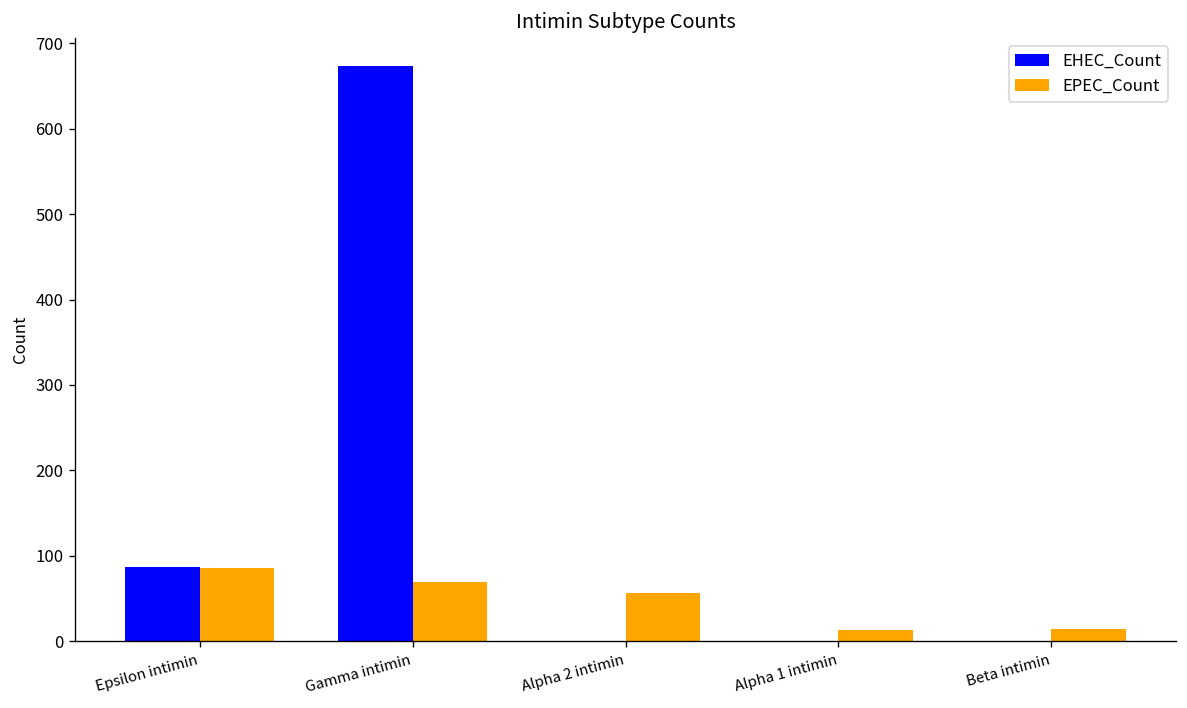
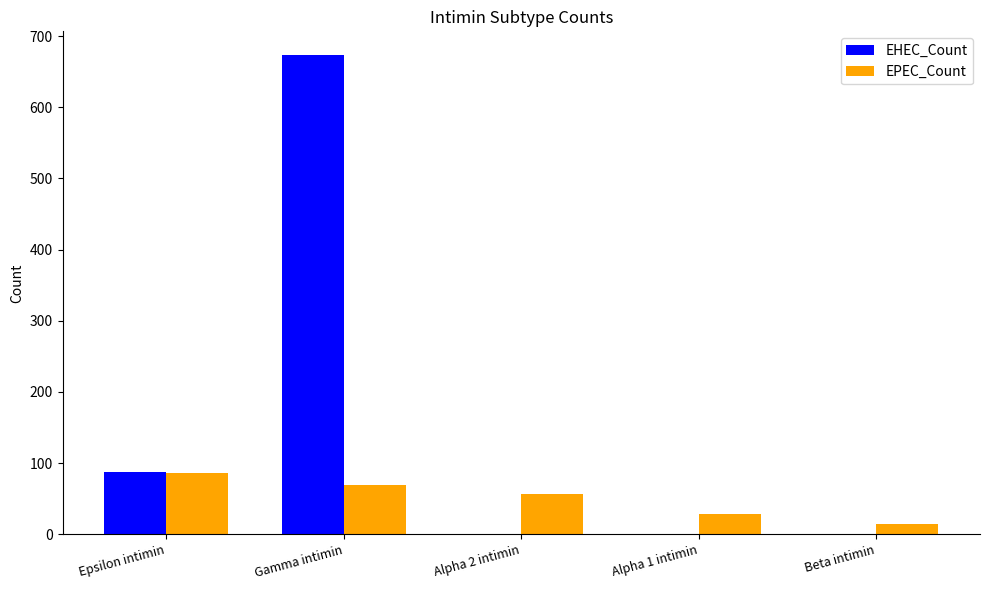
  {
    "EHEC_Count": {
      "Epsilon intimin": 90,
      "Gamma intimin": 670,
      "Alpha 2 intimin": 0,
      "Alpha 1 intimin": 0,
      "Beta intimin": 0
    },
    "EPEC_Count": {
      "Epsilon intimin": 90,
      "Gamma intimin": 70,
      "Alpha 2 intimin": 60,
-     "Alpha 1 intimin": 10,
+     "Alpha 1 intimin": 30,
      "Beta intimin": 10
    }
  }
